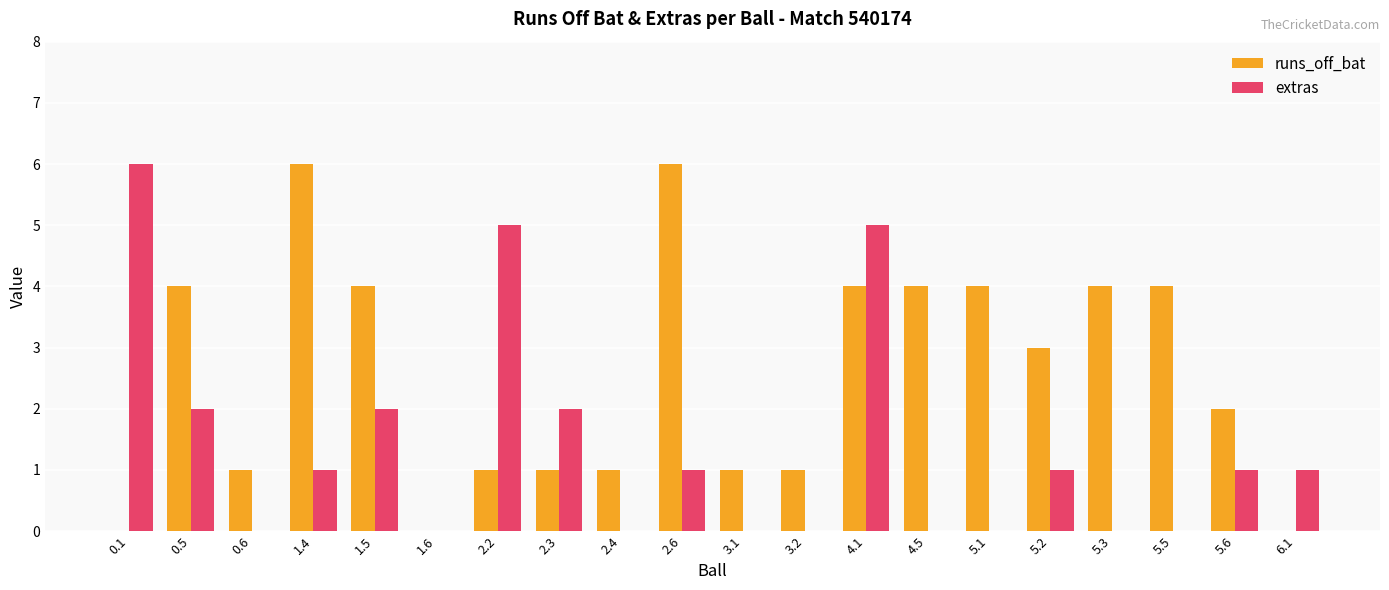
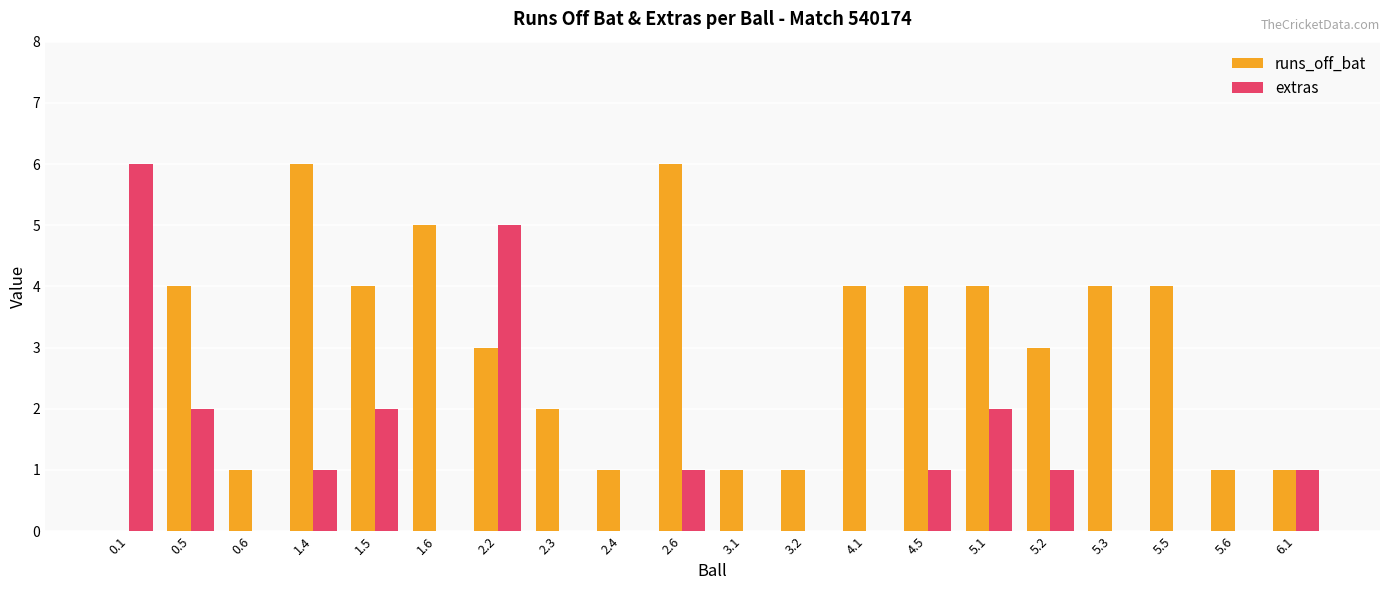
  {
    "runs_off_bat": {
      "0.1": 0,
      "0.5": 4,
      "0.6": 1,
      "1.4": 6,
      "1.5": 4,
-     "1.6": 0,
-     "2.2": 1,
-     "2.3": 1,
+     "1.6": 5,
+     "2.2": 3,
+     "2.3": 2,
      "2.4": 1,
      "2.6": 6,
      "3.1": 1,
      "3.2": 1,
      "4.1": 4,
      "4.5": 4,
      "5.1": 4,
      "5.2": 3,
      "5.3": 4,
      "5.5": 4,
-     "5.6": 2,
-     "6.1": 0
+     "5.6": 1,
+     "6.1": 1
    },
    "extras": {
      "0.1": 6,
      "0.5": 2,
      "0.6": 0,
      "1.4": 1,
      "1.5": 2,
      "1.6": 0,
      "2.2": 5,
-     "2.3": 2,
+     "2.3": 0,
      "2.4": 0,
      "2.6": 1,
      "3.1": 0,
      "3.2": 0,
-     "4.1": 5,
-     "4.5": 0,
-     "5.1": 0,
+     "4.1": 0,
+     "4.5": 1,
+     "5.1": 2,
      "5.2": 1,
      "5.3": 0,
      "5.5": 0,
-     "5.6": 1,
+     "5.6": 0,
      "6.1": 1
    }
  }
